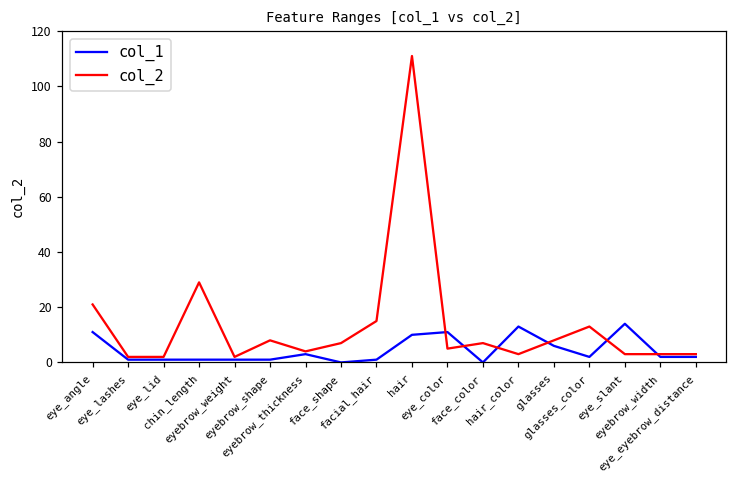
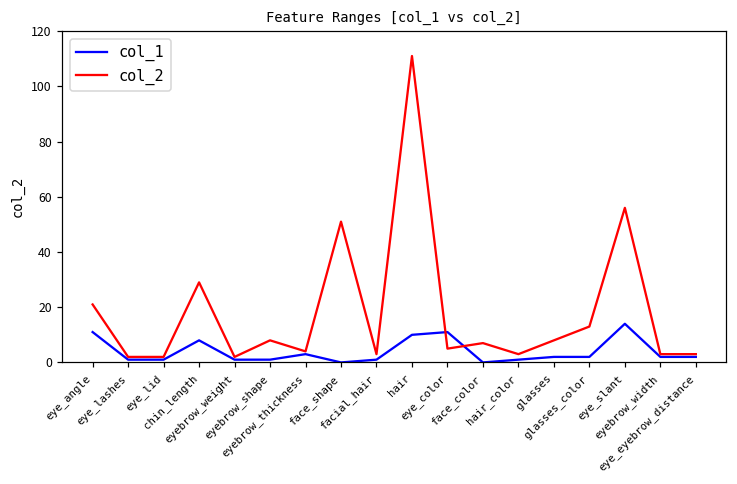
  {
    "col_1": {
      "eye_angle": 11,
-     "chin_length": 1,
+     "chin_length": 8,
      "eyebrow_shape": 1,
      "eyebrow_thickness": 3,
      "face_shape": 0,
      "facial_hair": 1,
      "hair": 10,
      "eye_color": 11,
      "face_color": 0,
-     "hair_color": 13,
-     "glasses": 6,
+     "hair_color": 1,
+     "glasses": 2,
      "glasses_color": 2,
      "eye_slant": 14
    },
    "col_2": {
      "eye_angle": 21,
      "chin_length": 29,
      "eyebrow_shape": 8,
      "eyebrow_thickness": 4,
-     "face_shape": 7,
-     "facial_hair": 15,
+     "face_shape": 51,
+     "facial_hair": 3,
      "hair": 111,
      "eye_color": 5,
      "face_color": 7,
      "hair_color": 3,
      "glasses": 8,
      "glasses_color": 13,
-     "eye_slant": 3
+     "eye_slant": 56
    }
  }
